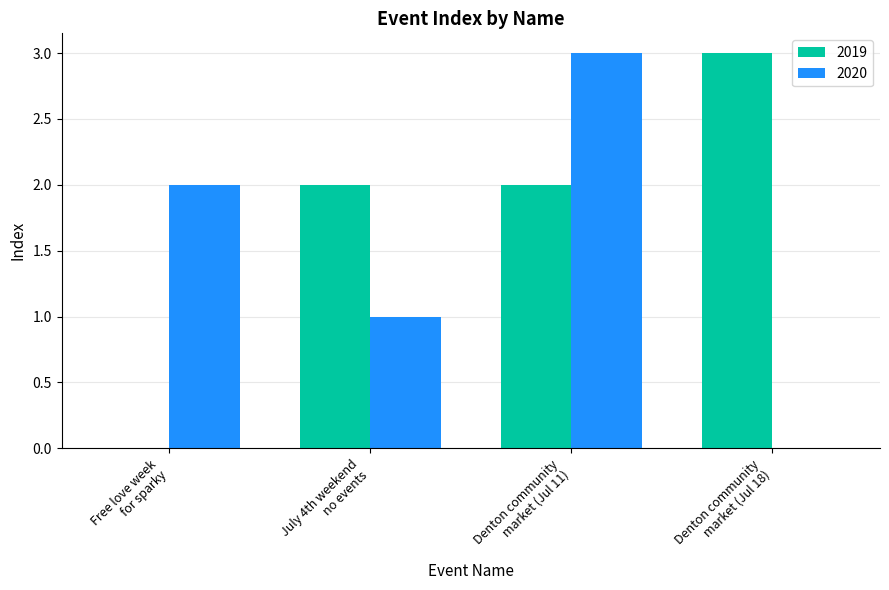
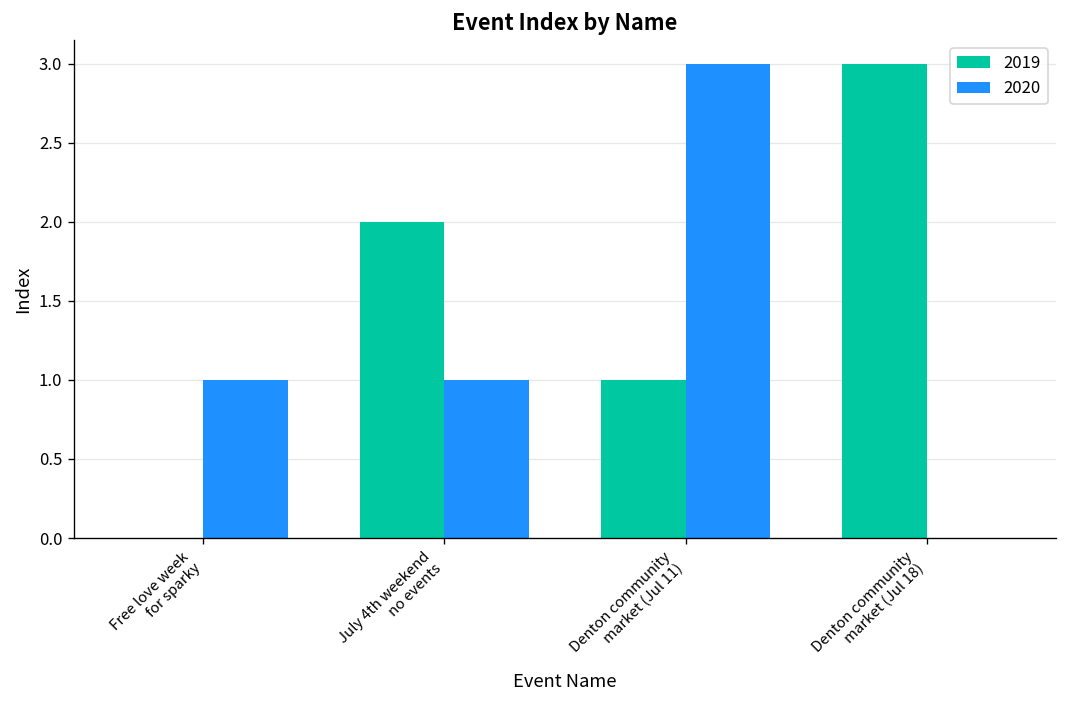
  {
    "2019": {
      "Free love week for sparky": 0,
      "July 4th weekend no events": 2,
-     "Denton community market (Jul 11)": 2,
+     "Denton community market (Jul 11)": 1,
      "Denton community market (Jul 18)": 3
    },
    "2020": {
-     "Free love week for sparky": 2,
+     "Free love week for sparky": 1,
      "July 4th weekend no events": 1,
      "Denton community market (Jul 11)": 3,
      "Denton community market (Jul 18)": 0
    }
  }
